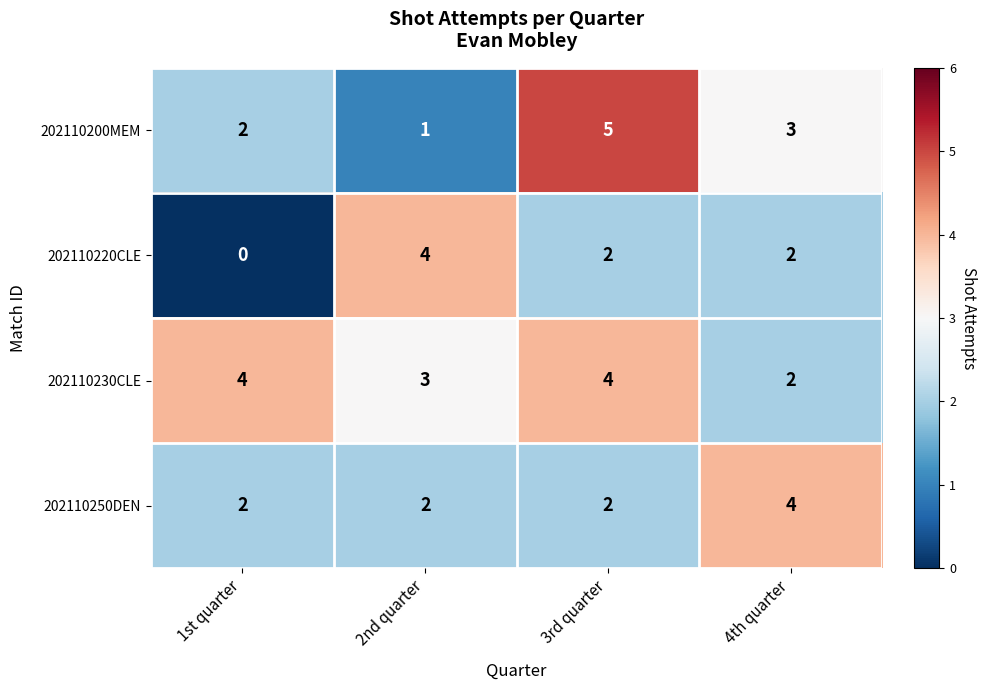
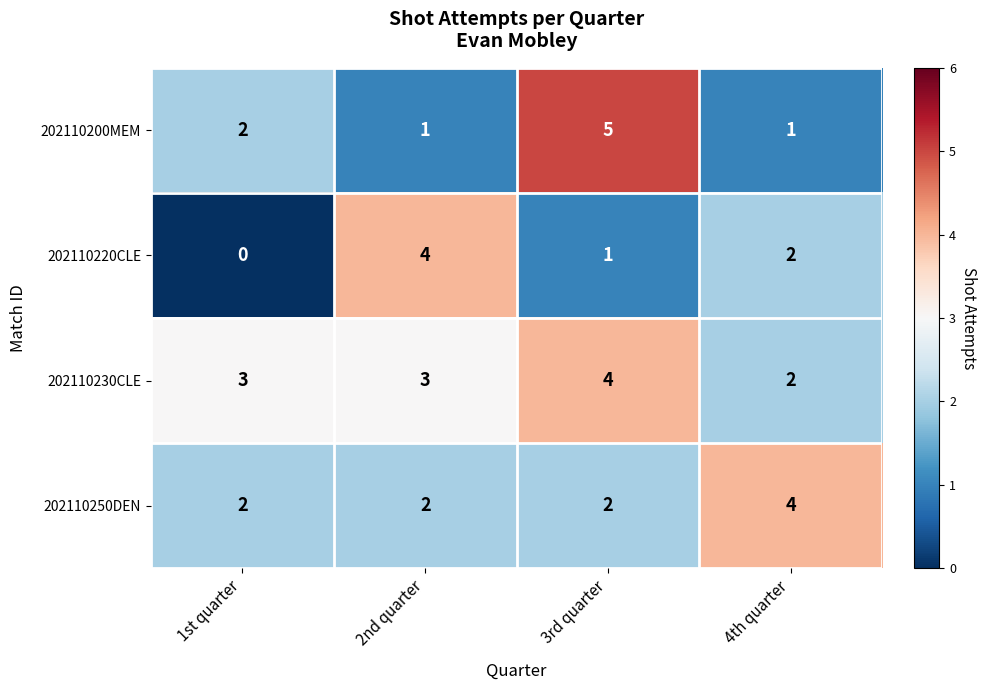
  {
    "202110200MEM": {
      "1st quarter": 2,
      "2nd quarter": 1,
      "3rd quarter": 5,
-     "4th quarter": 3
+     "4th quarter": 1
    },
    "202110220CLE": {
      "1st quarter": 0,
      "2nd quarter": 4,
-     "3rd quarter": 2,
+     "3rd quarter": 1,
      "4th quarter": 2
    },
    "202110230CLE": {
-     "1st quarter": 4,
+     "1st quarter": 3,
      "2nd quarter": 3,
      "3rd quarter": 4,
      "4th quarter": 2
    },
    "202110250DEN": {
      "1st quarter": 2,
      "2nd quarter": 2,
      "3rd quarter": 2,
      "4th quarter": 4
    }
  }
